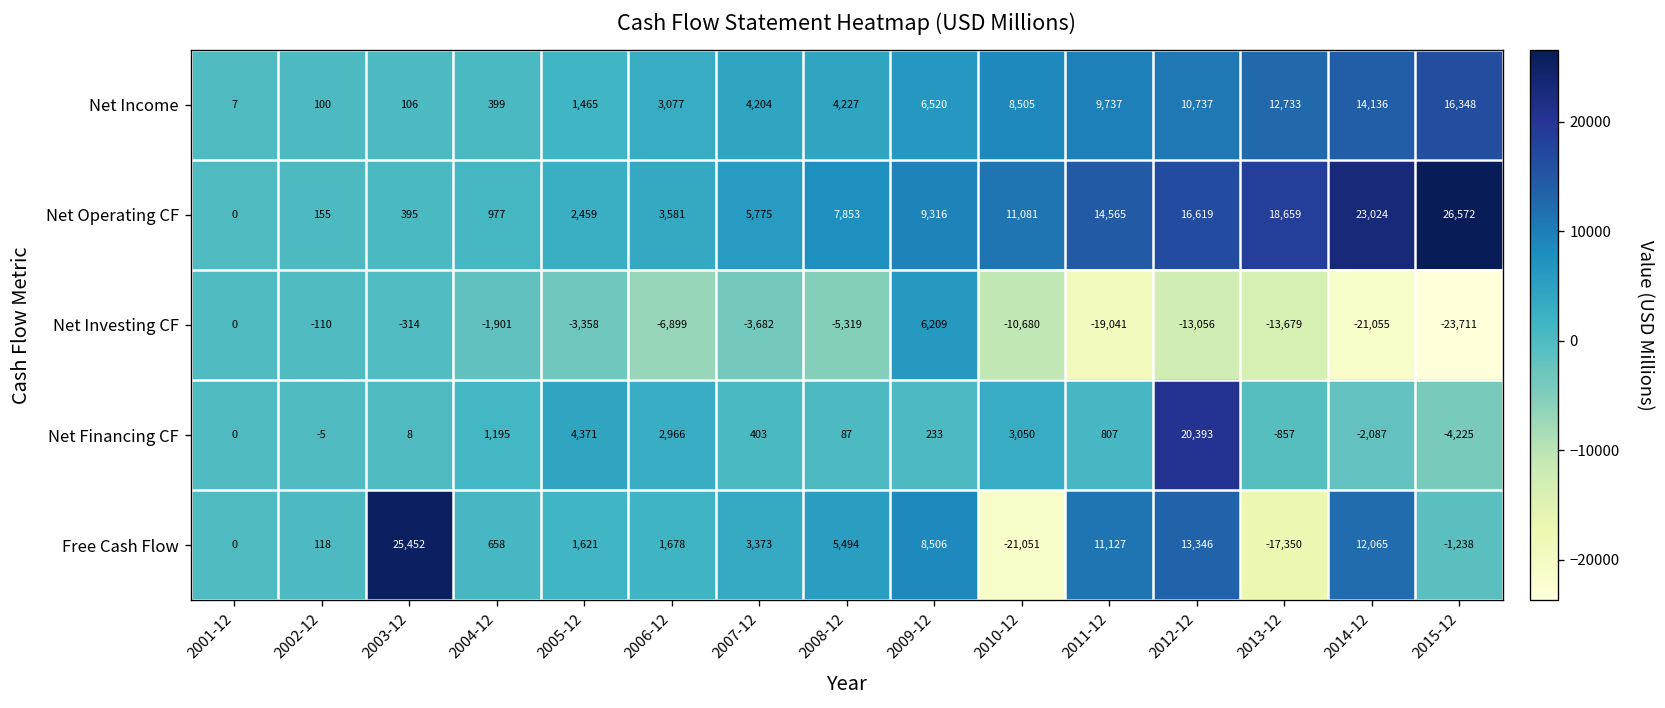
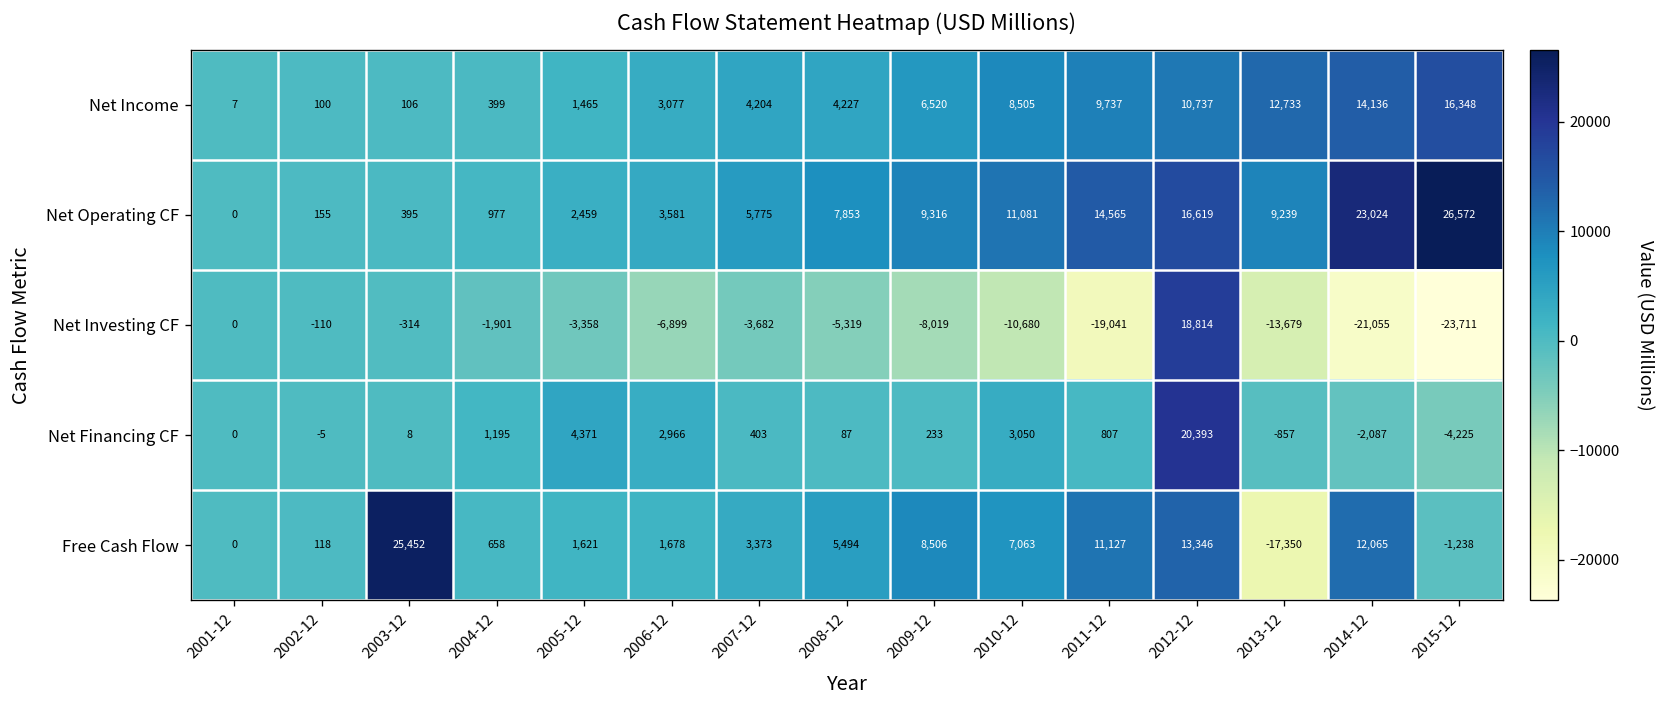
  {
    "Net Income": {
      "2001-12": "7",
      "2002-12": "100",
      "2003-12": "106",
      "2004-12": "399",
      "2005-12": "1,465",
      "2006-12": "3,077",
      "2007-12": "4,204",
      "2008-12": "4,227",
      "2009-12": "6,520",
      "2010-12": "8,505",
      "2011-12": "9,737",
      "2012-12": "10,737",
      "2013-12": "12,733",
      "2014-12": "14,136",
      "2015-12": "16,348"
    },
    "Net Operating CF": {
      "2001-12": "0",
      "2002-12": "155",
      "2003-12": "395",
      "2004-12": "977",
      "2005-12": "2,459",
      "2006-12": "3,581",
      "2007-12": "5,775",
      "2008-12": "7,853",
      "2009-12": "9,316",
      "2010-12": "11,081",
      "2011-12": "14,565",
      "2012-12": "16,619",
-     "2013-12": "18,659",
+     "2013-12": "9,239",
      "2014-12": "23,024",
      "2015-12": "26,572"
    },
    "Net Investing CF": {
      "2001-12": "0",
      "2002-12": "-110",
      "2003-12": "-314",
      "2004-12": "-1,901",
      "2005-12": "-3,358",
      "2006-12": "-6,899",
      "2007-12": "-3,682",
      "2008-12": "-5,319",
-     "2009-12": "6,209",
+     "2009-12": "-8,019",
      "2010-12": "-10,680",
      "2011-12": "-19,041",
-     "2012-12": "-13,056",
+     "2012-12": "18,814",
      "2013-12": "-13,679",
      "2014-12": "-21,055",
      "2015-12": "-23,711"
    },
    "Net Financing CF": {
      "2001-12": "0",
      "2002-12": "-5",
      "2003-12": "8",
      "2004-12": "1,195",
      "2005-12": "4,371",
      "2006-12": "2,966",
      "2007-12": "403",
      "2008-12": "87",
      "2009-12": "233",
      "2010-12": "3,050",
      "2011-12": "807",
      "2012-12": "20,393",
      "2013-12": "-857",
      "2014-12": "-2,087",
      "2015-12": "-4,225"
    },
    "Free Cash Flow": {
      "2001-12": "0",
      "2002-12": "118",
      "2003-12": "25,452",
      "2004-12": "658",
      "2005-12": "1,621",
      "2006-12": "1,678",
      "2007-12": "3,373",
      "2008-12": "5,494",
      "2009-12": "8,506",
-     "2010-12": "-21,051",
+     "2010-12": "7,063",
      "2011-12": "11,127",
      "2012-12": "13,346",
      "2013-12": "-17,350",
      "2014-12": "12,065",
      "2015-12": "-1,238"
    }
  }
